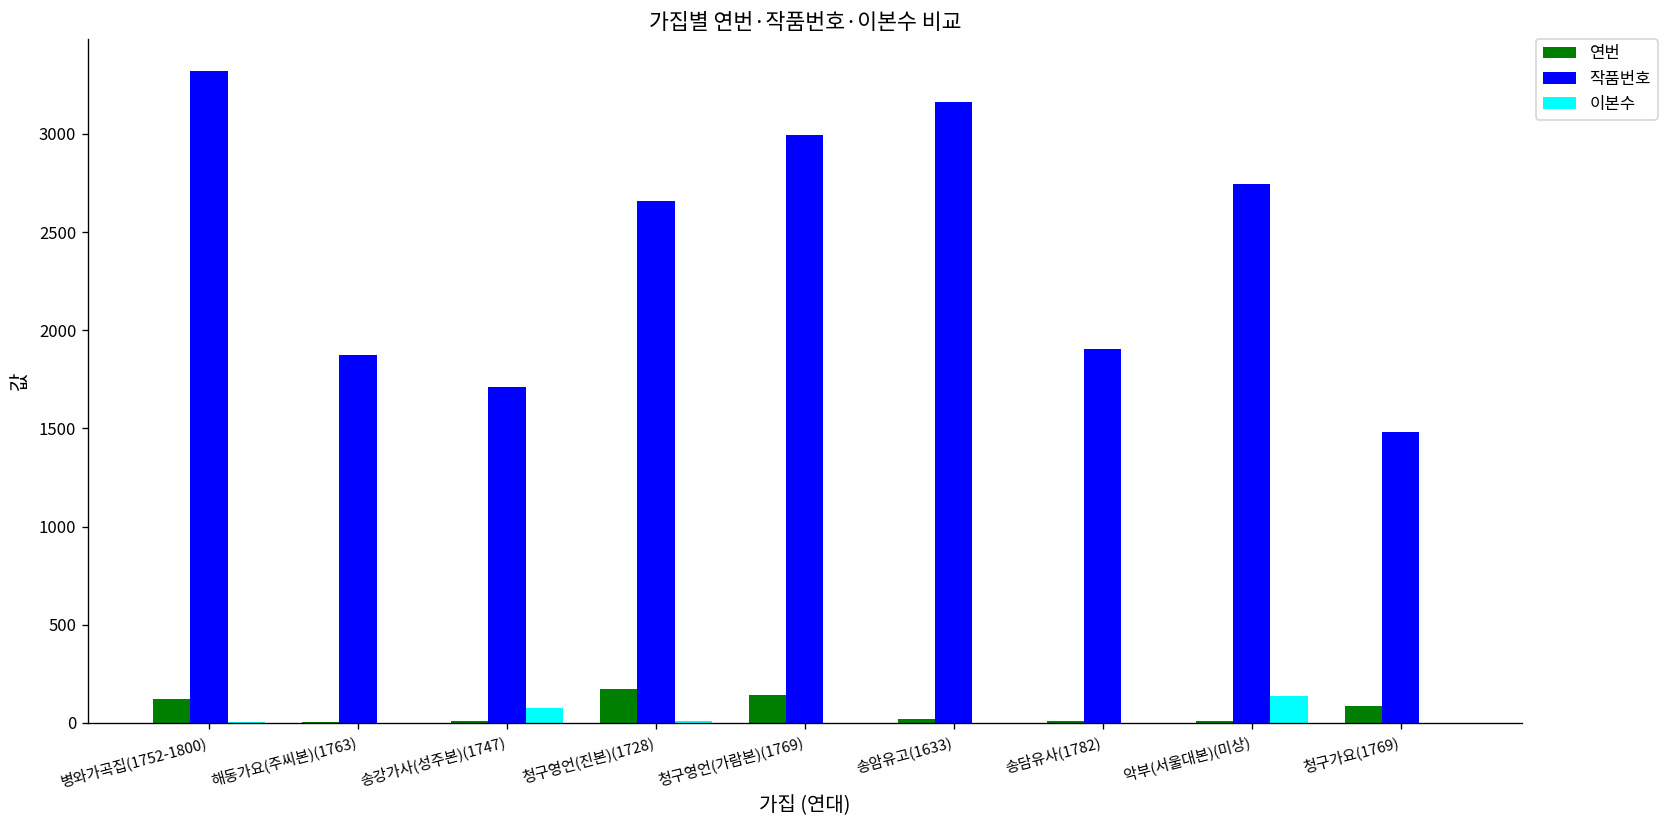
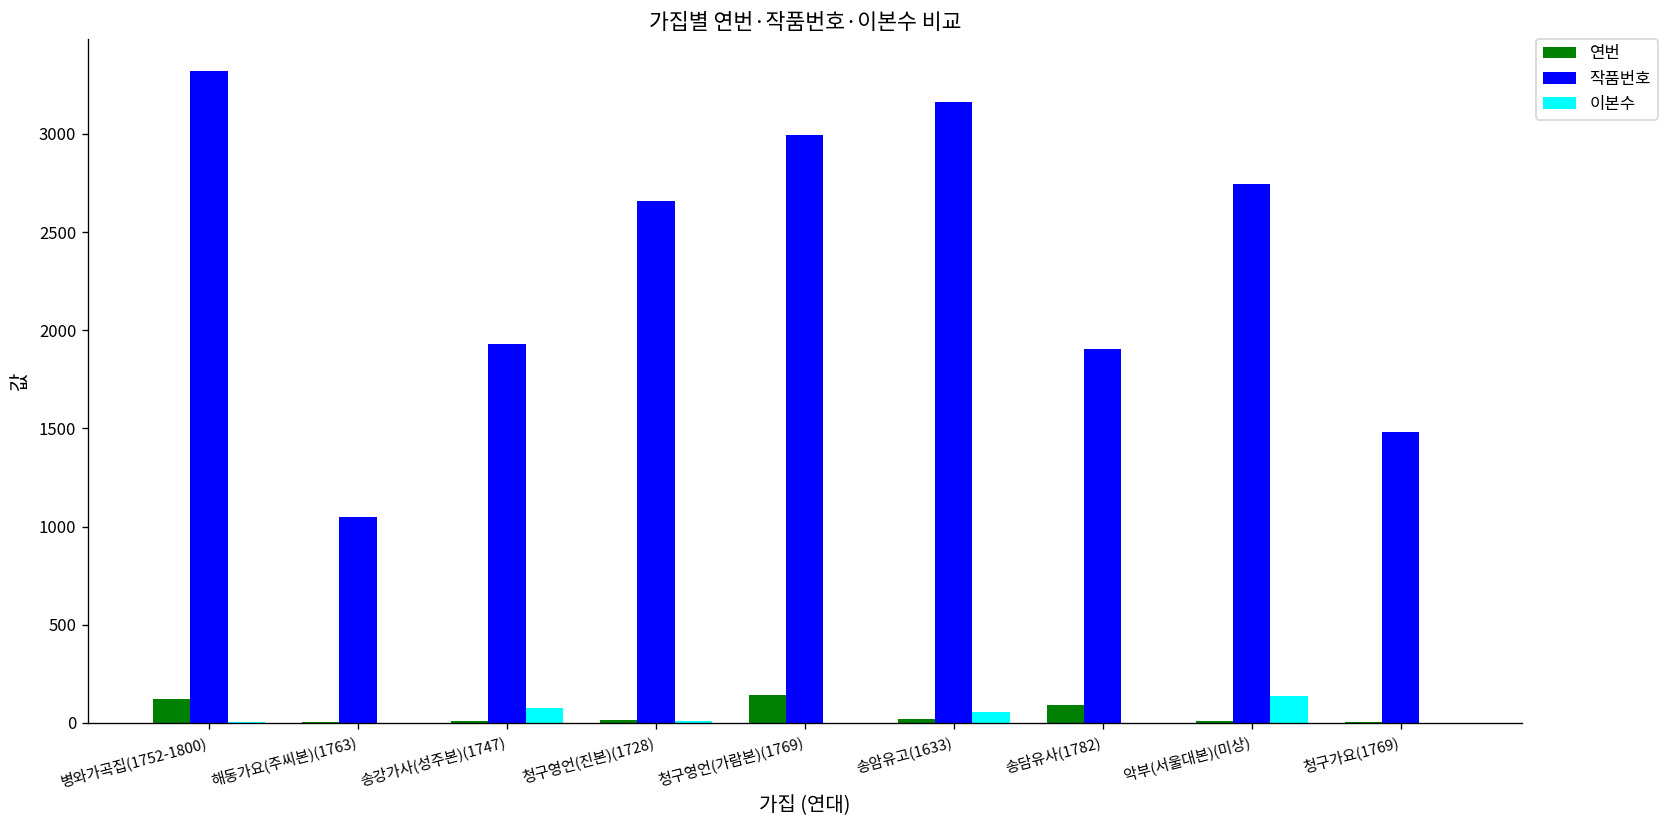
  {
    "연번": {
      "병와가곡집(1752-1800)": 120,
-     "청구영언(진본)(1728)": 170,
+     "청구영언(진본)(1728)": 10,
      "청구영언(가람본)(1769)": 140,
      "송암유고(1633)": 20,
-     "송담유사(1782)": 10,
-     "청구가요(1769)": 80
+     "송담유사(1782)": 90,
+     "청구가요(1769)": 0
    },
    "작품번호": {
      "병와가곡집(1752-1800)": 3320,
-     "해동가요(주씨본)(1763)": 1870,
-     "송강가사(성주본)(1747)": 1710,
+     "해동가요(주씨본)(1763)": 1050,
+     "송강가사(성주본)(1747)": 1930,
      "청구영언(진본)(1728)": 2660,
      "청구영언(가람본)(1769)": 2990,
      "송암유고(1633)": 3160,
      "송담유사(1782)": 1900,
      "악부(서울대본)(미상)": 2740,
      "청구가요(1769)": 1480
    },
    "이본수": {
      "송강가사(성주본)(1747)": 80,
-     "송암유고(1633)": 0,
+     "송암유고(1633)": 60,
      "악부(서울대본)(미상)": 140
    }
  }
